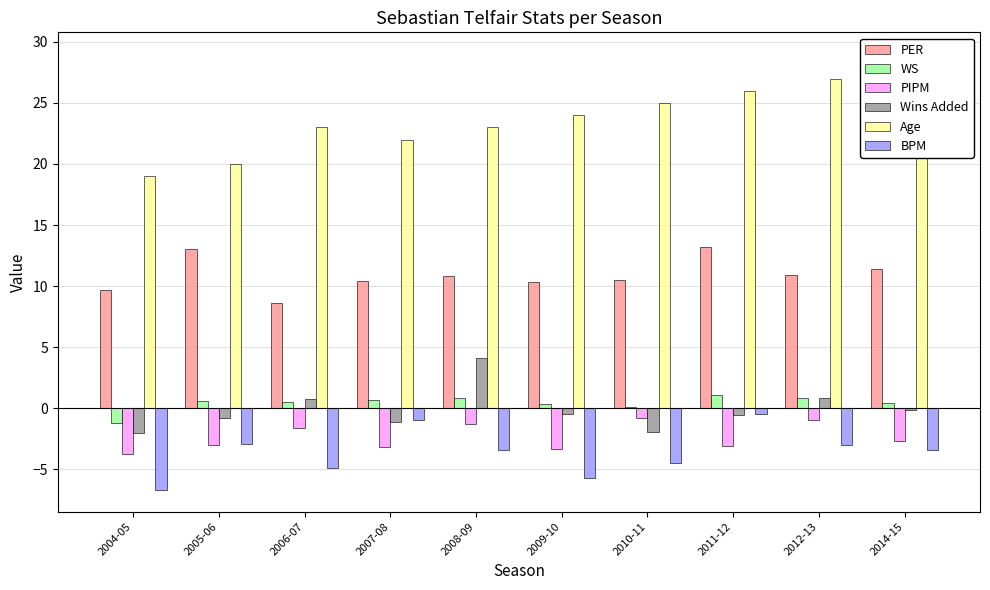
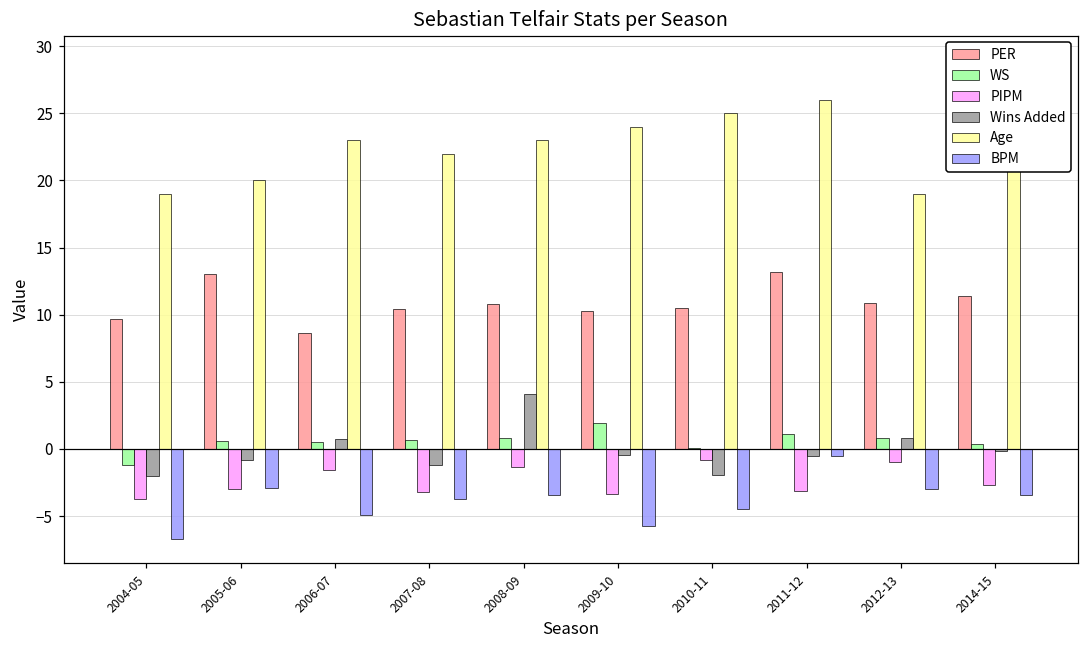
  {
    "PER": {
      "2004-05": 9.7,
      "2005-06": 13.0,
      "2006-07": 8.6,
      "2007-08": 10.4,
      "2008-09": 10.8,
      "2009-10": 10.3,
      "2010-11": 10.5,
      "2011-12": 13.2,
      "2012-13": 10.9,
      "2014-15": 11.4
    },
    "WS": {
      "2004-05": -1.2,
      "2005-06": 0.6,
      "2006-07": 0.5,
      "2007-08": 0.7,
      "2008-09": 0.8,
-     "2009-10": 0.3,
+     "2009-10": 1.9,
      "2011-12": 1.1,
      "2012-13": 0.8,
      "2014-15": 0.4
    },
    "PIPM": {
      "2004-05": -3.8,
      "2005-06": -3.0,
      "2006-07": -1.6,
      "2007-08": -3.2,
      "2008-09": -1.3,
      "2009-10": -3.3,
      "2010-11": -0.8,
      "2011-12": -3.1,
      "2012-13": -1.0,
      "2014-15": -2.7
    },
    "Wins Added": {
      "2004-05": -2.0,
      "2005-06": -0.8,
      "2006-07": 0.7,
      "2007-08": -1.2,
      "2008-09": 4.1,
      "2009-10": -0.5,
      "2010-11": -2.0,
      "2011-12": -0.5,
      "2012-13": 0.8
    },
    "Age": {
      "2004-05": 19,
      "2005-06": 20,
      "2006-07": 23,
      "2007-08": 22,
      "2008-09": 23,
      "2009-10": 24,
      "2010-11": 25,
      "2011-12": 26,
-     "2012-13": 27
+     "2012-13": 19
    },
    "BPM": {
      "2004-05": -6.7,
      "2005-06": -2.9,
      "2006-07": -4.9,
-     "2007-08": -1.0,
+     "2007-08": -3.7,
      "2008-09": -3.4,
      "2009-10": -5.7,
      "2010-11": -4.5,
      "2011-12": -0.5,
      "2012-13": -3.0,
      "2014-15": -3.4
    }
  }
